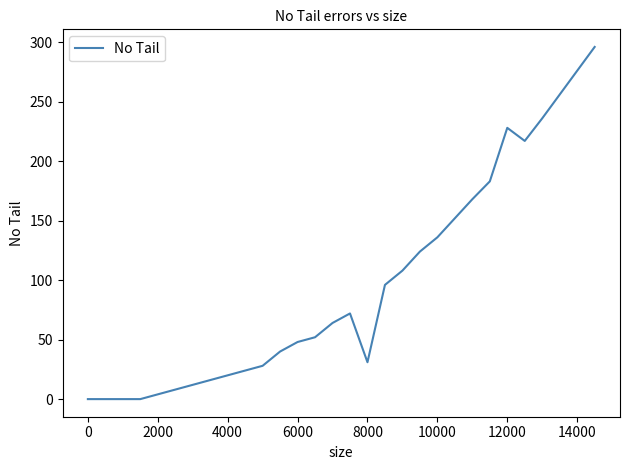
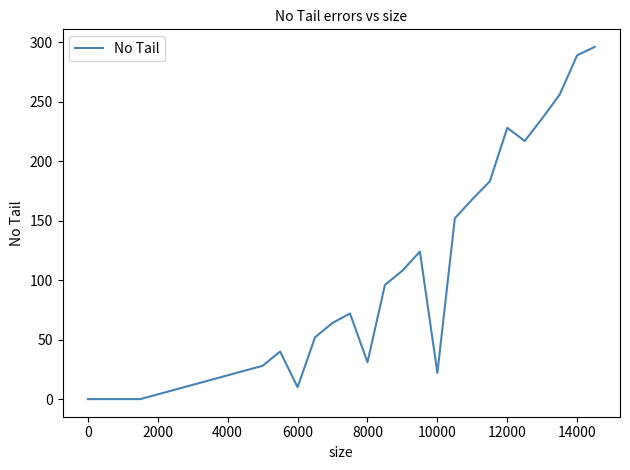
  {
    "0": 0,
    "2000": 4,
    "4000": 20,
-   "6000": 48,
+   "6000": 10,
    "8000": 31,
-   "10000": 136,
+   "10000": 22,
    "12000": 228,
-   "14000": 276
+   "14000": 289
  }
